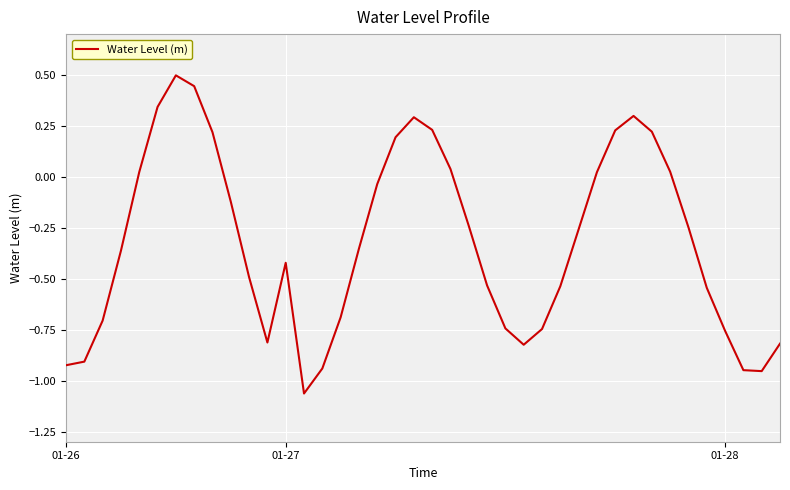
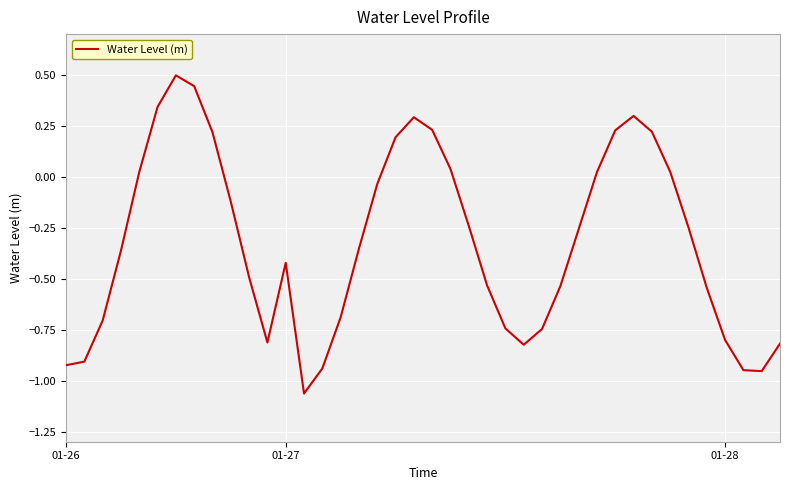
  {
    "01-26": -0.92,
    "01-27": -0.42,
-   "01-28": -0.76
+   "01-28": -0.80
  }
